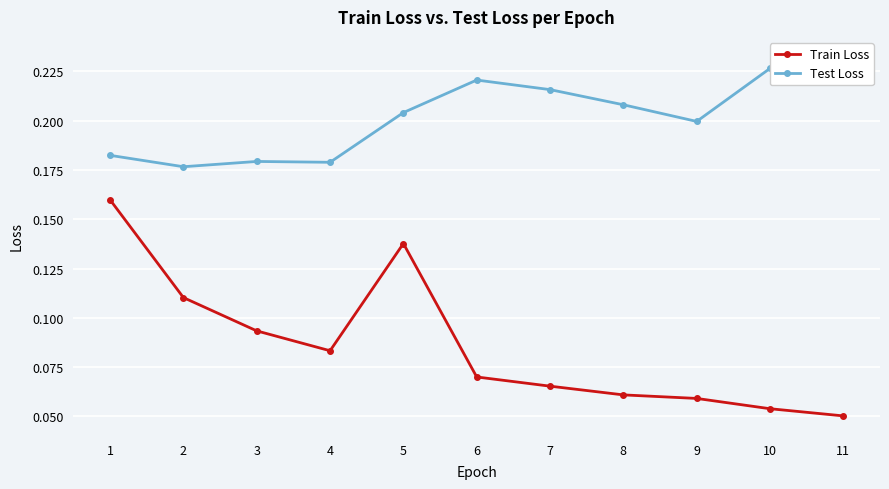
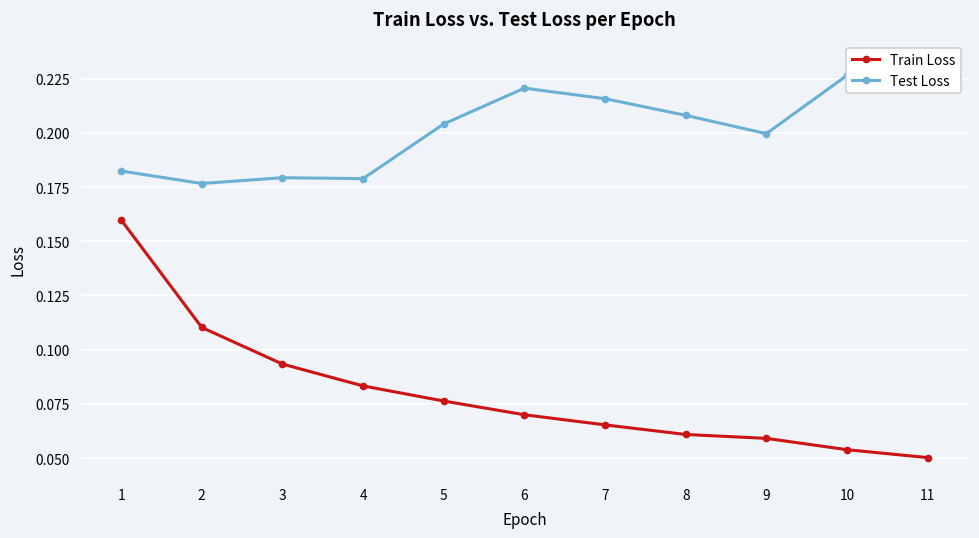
  {
    "Train Loss": {
      "1": 0.160,
      "2": 0.110,
      "3": 0.093,
      "4": 0.083,
-     "5": 0.138,
+     "5": 0.076,
      "6": 0.070,
      "7": 0.065,
      "8": 0.061,
      "9": 0.059,
      "10": 0.054,
      "11": 0.050
    },
    "Test Loss": {
      "1": 0.182,
      "2": 0.177,
      "3": 0.179,
      "4": 0.179,
      "5": 0.204,
      "6": 0.221,
      "7": 0.216,
      "8": 0.208,
      "9": 0.200
    }
  }
